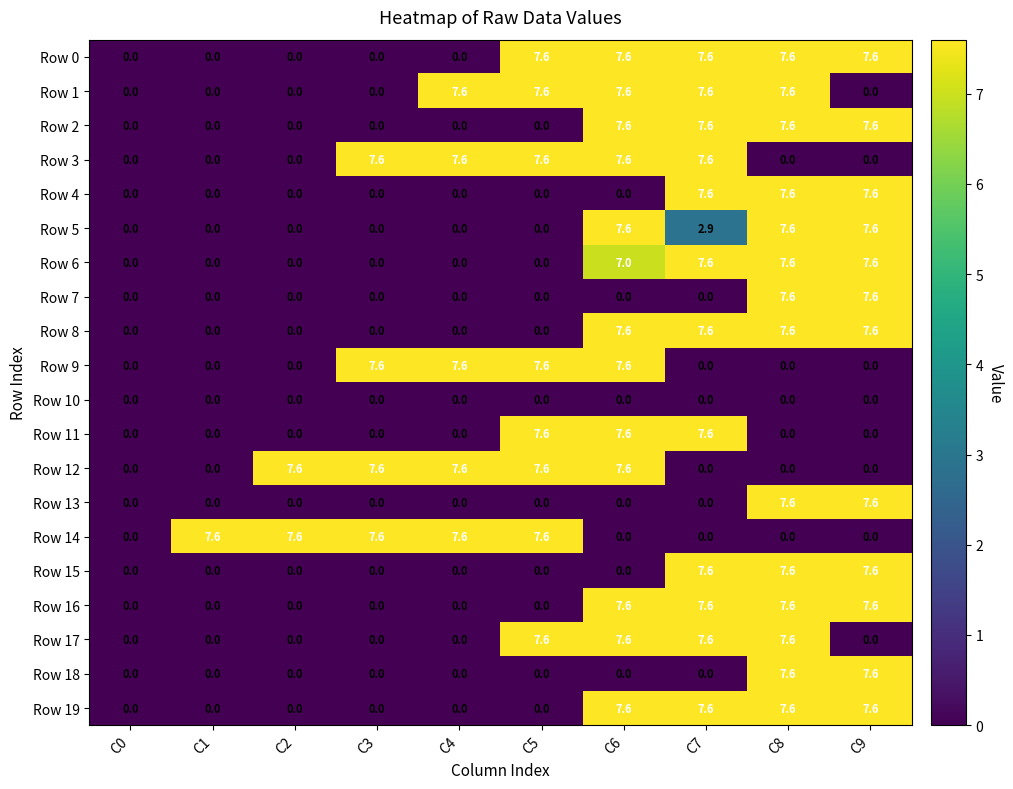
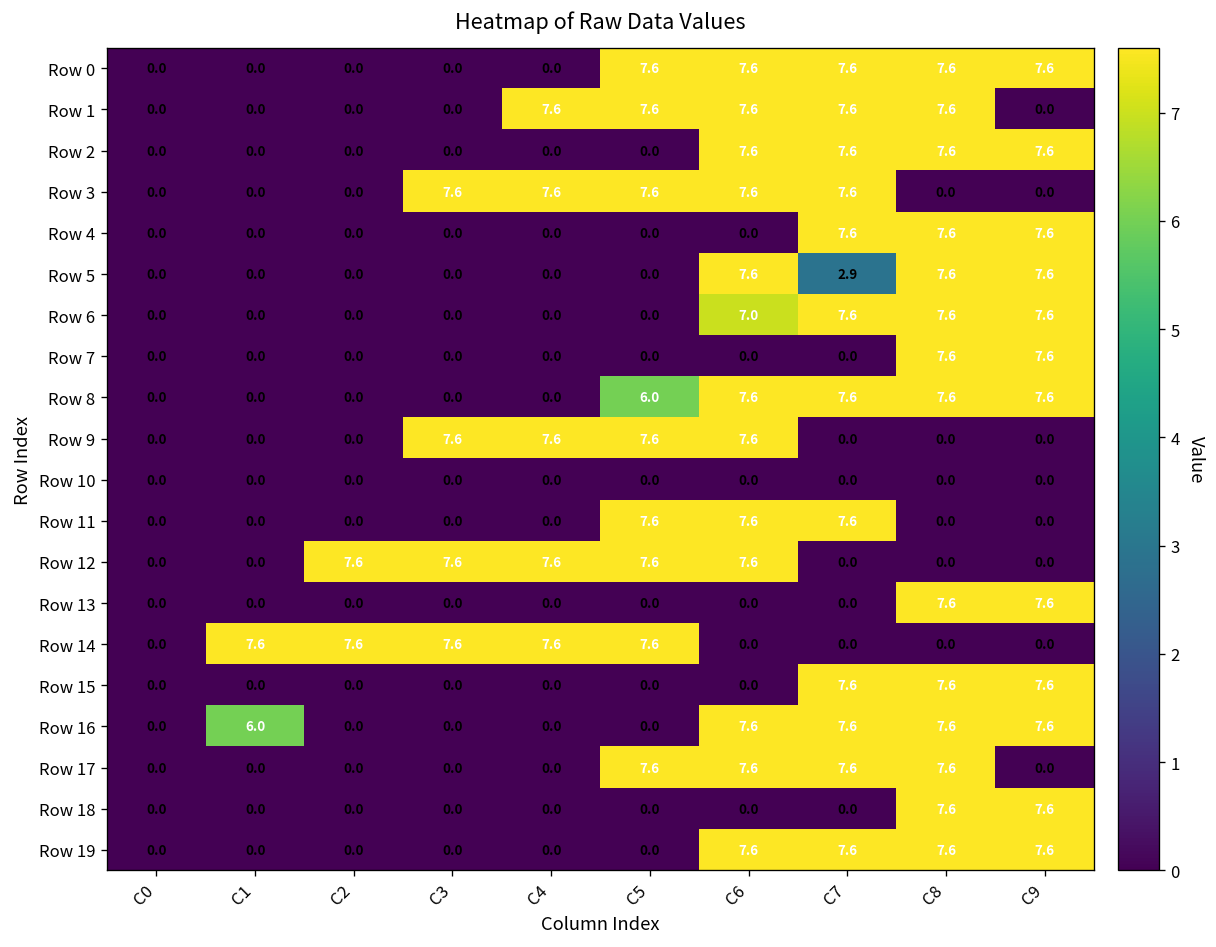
  {
    "Row 0": {
      "C0": 0.0,
      "C1": 0.0,
      "C2": 0.0,
      "C3": 0.0,
      "C4": 0.0,
      "C5": 7.6,
      "C6": 7.6,
      "C7": 7.6,
      "C8": 7.6,
      "C9": 7.6
    },
    "Row 1": {
      "C0": 0.0,
      "C1": 0.0,
      "C2": 0.0,
      "C3": 0.0,
      "C4": 7.6,
      "C5": 7.6,
      "C6": 7.6,
      "C7": 7.6,
      "C8": 7.6,
      "C9": 0.0
    },
    "Row 2": {
      "C0": 0.0,
      "C1": 0.0,
      "C2": 0.0,
      "C3": 0.0,
      "C4": 0.0,
      "C5": 0.0,
      "C6": 7.6,
      "C7": 7.6,
      "C8": 7.6,
      "C9": 7.6
    },
    "Row 3": {
      "C0": 0.0,
      "C1": 0.0,
      "C2": 0.0,
      "C3": 7.6,
      "C4": 7.6,
      "C5": 7.6,
      "C6": 7.6,
      "C7": 7.6,
      "C8": 0.0,
      "C9": 0.0
    },
    "Row 4": {
      "C0": 0.0,
      "C1": 0.0,
      "C2": 0.0,
      "C3": 0.0,
      "C4": 0.0,
      "C5": 0.0,
      "C6": 0.0,
      "C7": 7.6,
      "C8": 7.6,
      "C9": 7.6
    },
    "Row 5": {
      "C0": 0.0,
      "C1": 0.0,
      "C2": 0.0,
      "C3": 0.0,
      "C4": 0.0,
      "C5": 0.0,
      "C6": 7.6,
      "C7": 2.9,
      "C8": 7.6,
      "C9": 7.6
    },
    "Row 6": {
      "C0": 0.0,
      "C1": 0.0,
      "C2": 0.0,
      "C3": 0.0,
      "C4": 0.0,
      "C5": 0.0,
      "C6": 7.0,
      "C7": 7.6,
      "C8": 7.6,
      "C9": 7.6
    },
    "Row 7": {
      "C0": 0.0,
      "C1": 0.0,
      "C2": 0.0,
      "C3": 0.0,
      "C4": 0.0,
      "C5": 0.0,
      "C6": 0.0,
      "C7": 0.0,
      "C8": 7.6,
      "C9": 7.6
    },
    "Row 8": {
      "C0": 0.0,
      "C1": 0.0,
      "C2": 0.0,
      "C3": 0.0,
      "C4": 0.0,
-     "C5": 0.0,
+     "C5": 6.0,
      "C6": 7.6,
      "C7": 7.6,
      "C8": 7.6,
      "C9": 7.6
    },
    "Row 9": {
      "C0": 0.0,
      "C1": 0.0,
      "C2": 0.0,
      "C3": 7.6,
      "C4": 7.6,
      "C5": 7.6,
      "C6": 7.6,
      "C7": 0.0,
      "C8": 0.0,
      "C9": 0.0
    },
    "Row 10": {
      "C0": 0.0,
      "C1": 0.0,
      "C2": 0.0,
      "C3": 0.0,
      "C4": 0.0,
      "C5": 0.0,
      "C6": 0.0,
      "C7": 0.0,
      "C8": 0.0,
      "C9": 0.0
    },
    "Row 11": {
      "C0": 0.0,
      "C1": 0.0,
      "C2": 0.0,
      "C3": 0.0,
      "C4": 0.0,
      "C5": 7.6,
      "C6": 7.6,
      "C7": 7.6,
      "C8": 0.0,
      "C9": 0.0
    },
    "Row 12": {
      "C0": 0.0,
      "C1": 0.0,
      "C2": 7.6,
      "C3": 7.6,
      "C4": 7.6,
      "C5": 7.6,
      "C6": 7.6,
      "C7": 0.0,
      "C8": 0.0,
      "C9": 0.0
    },
    "Row 13": {
      "C0": 0.0,
      "C1": 0.0,
      "C2": 0.0,
      "C3": 0.0,
      "C4": 0.0,
      "C5": 0.0,
      "C6": 0.0,
      "C7": 0.0,
      "C8": 7.6,
      "C9": 7.6
    },
    "Row 14": {
      "C0": 0.0,
      "C1": 7.6,
      "C2": 7.6,
      "C3": 7.6,
      "C4": 7.6,
      "C5": 7.6,
      "C6": 0.0,
      "C7": 0.0,
      "C8": 0.0,
      "C9": 0.0
    },
    "Row 15": {
      "C0": 0.0,
      "C1": 0.0,
      "C2": 0.0,
      "C3": 0.0,
      "C4": 0.0,
      "C5": 0.0,
      "C6": 0.0,
      "C7": 7.6,
      "C8": 7.6,
      "C9": 7.6
    },
    "Row 16": {
      "C0": 0.0,
-     "C1": 0.0,
+     "C1": 6.0,
      "C2": 0.0,
      "C3": 0.0,
      "C4": 0.0,
      "C5": 0.0,
      "C6": 7.6,
      "C7": 7.6,
      "C8": 7.6,
      "C9": 7.6
    },
    "Row 17": {
      "C0": 0.0,
      "C1": 0.0,
      "C2": 0.0,
      "C3": 0.0,
      "C4": 0.0,
      "C5": 7.6,
      "C6": 7.6,
      "C7": 7.6,
      "C8": 7.6,
      "C9": 0.0
    },
    "Row 18": {
      "C0": 0.0,
      "C1": 0.0,
      "C2": 0.0,
      "C3": 0.0,
      "C4": 0.0,
      "C5": 0.0,
      "C6": 0.0,
      "C7": 0.0,
      "C8": 7.6,
      "C9": 7.6
    },
    "Row 19": {
      "C0": 0.0,
      "C1": 0.0,
      "C2": 0.0,
      "C3": 0.0,
      "C4": 0.0,
      "C5": 0.0,
      "C6": 7.6,
      "C7": 7.6,
      "C8": 7.6,
      "C9": 7.6
    }
  }
